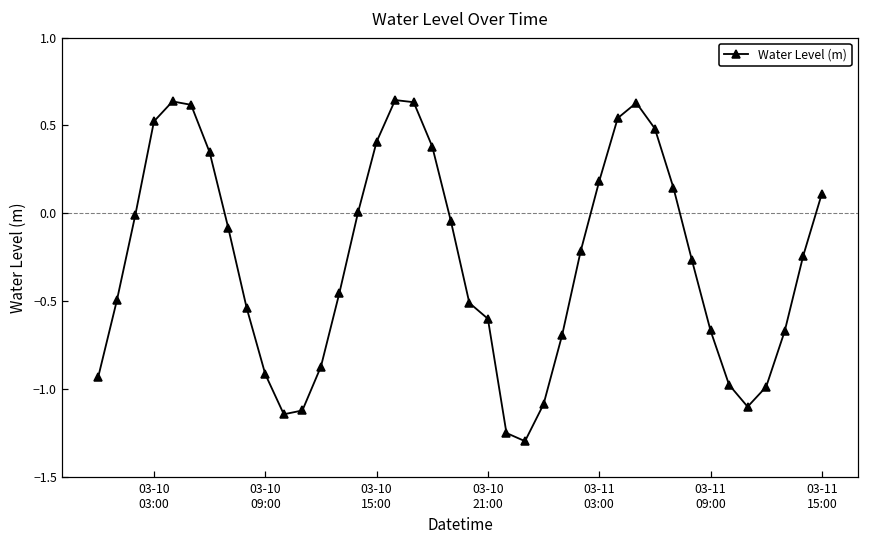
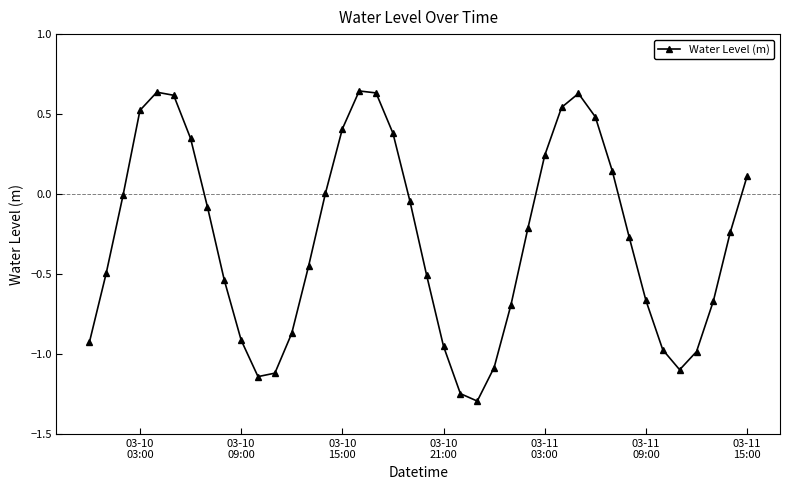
  {
    "03-10 03:00": 0.52,
    "03-10 09:00": -0.91,
    "03-10 15:00": 0.41,
-   "03-10 21:00": -0.60,
-   "03-11 03:00": 0.18,
+   "03-10 21:00": -0.95,
+   "03-11 03:00": 0.24,
    "03-11 09:00": -0.67,
    "03-11 15:00": 0.11
  }
